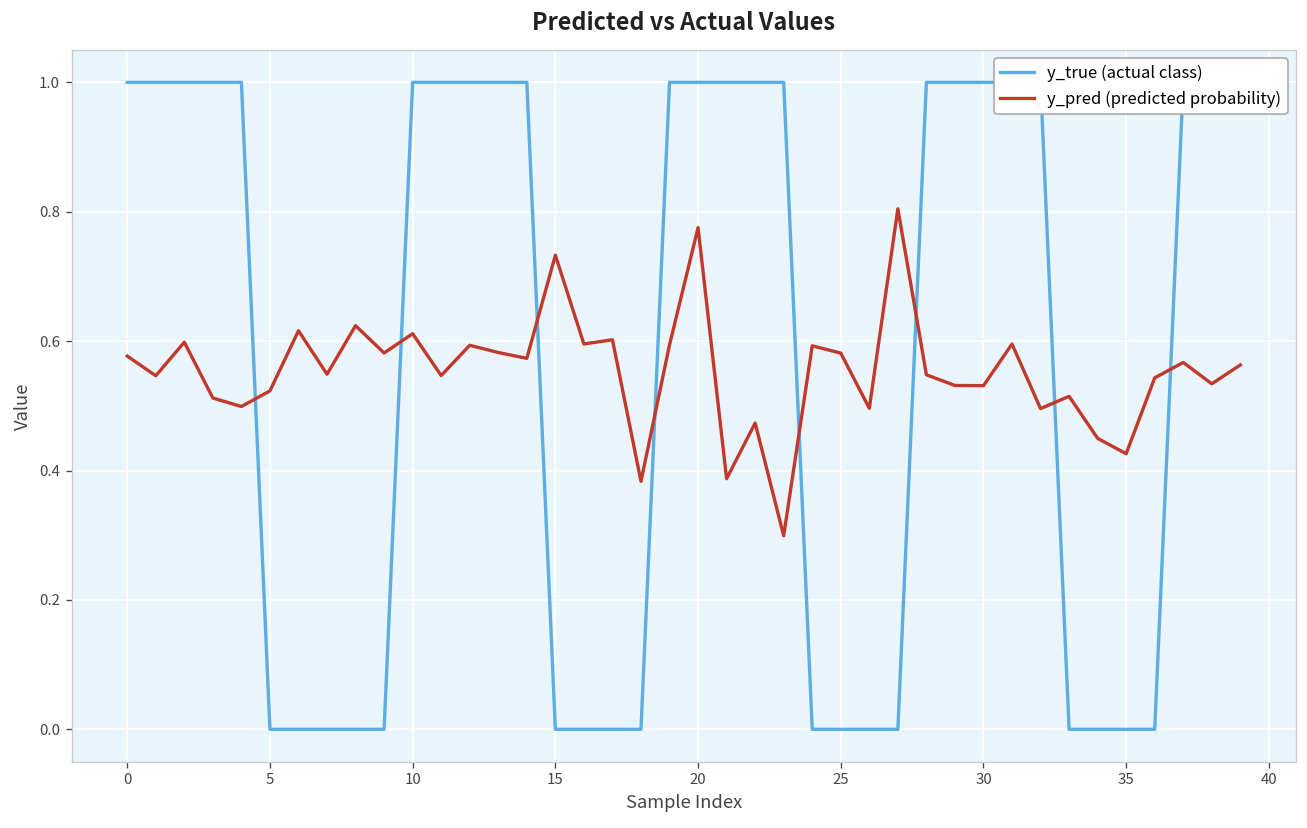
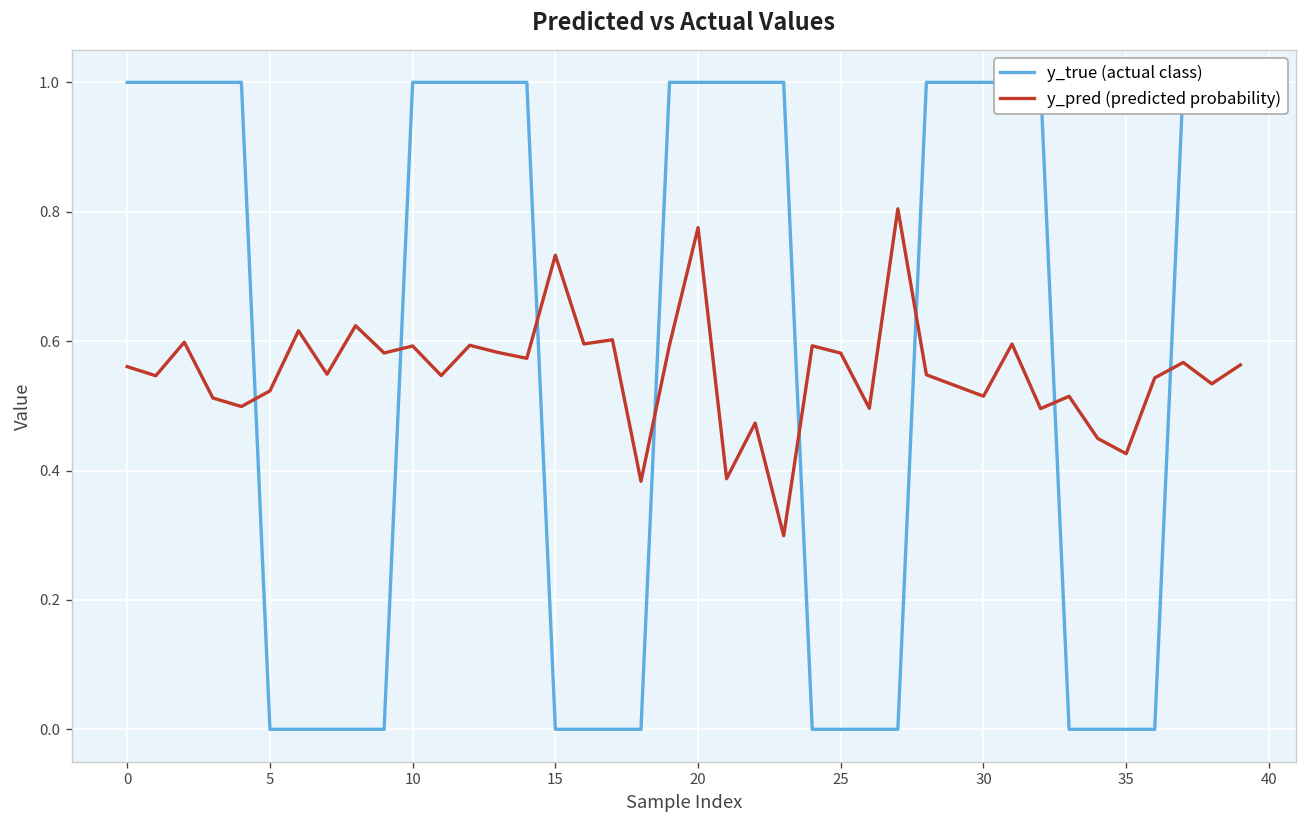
  {
    "y_true (actual class)": {
      "0": 1.00,
      "5": 0.00,
      "10": 1.00,
      "15": 0.00,
      "20": 1.00,
      "25": 0.00,
      "30": 1.00,
      "35": 0.00
    },
    "y_pred (predicted probability)": {
-     "0": 0.58,
+     "0": 0.56,
      "5": 0.52,
-     "10": 0.61,
+     "10": 0.59,
      "15": 0.73,
      "20": 0.78,
      "25": 0.58,
-     "30": 0.53,
+     "30": 0.51,
      "35": 0.43
    }
  }
